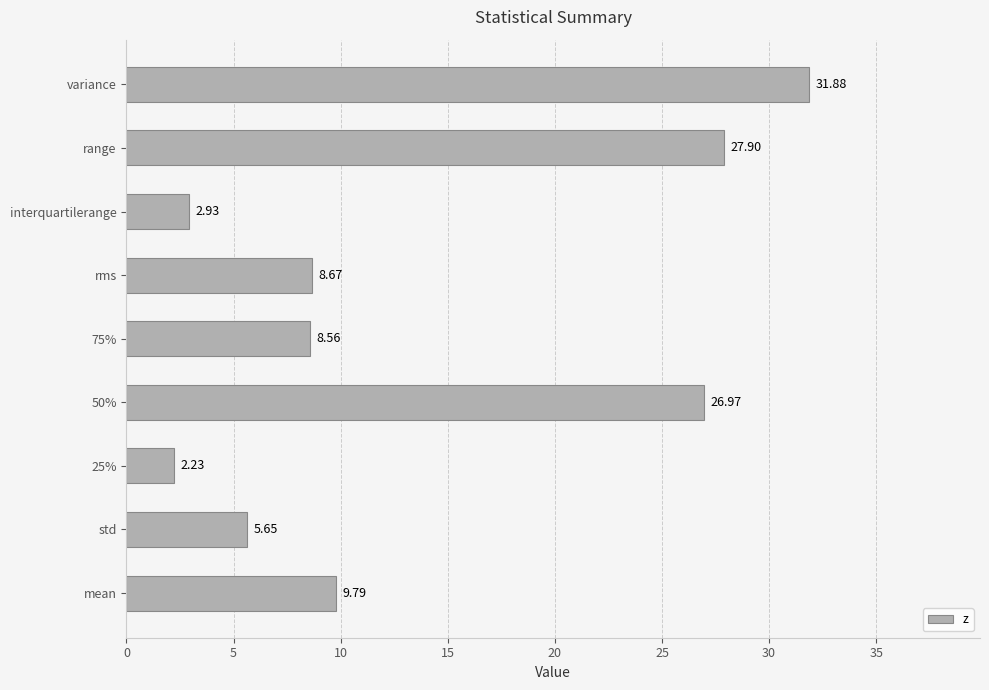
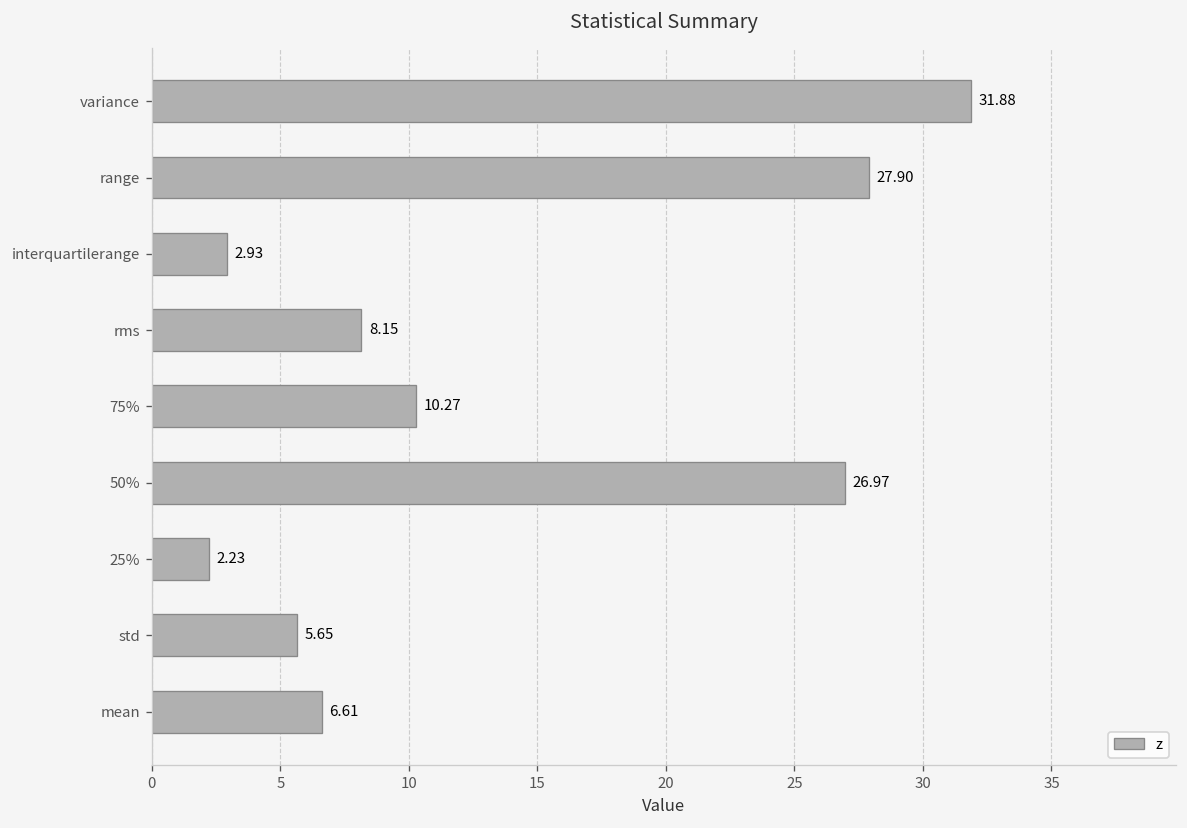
  {
    "variance": 31.88,
    "range": 27.90,
    "interquartilerange": 2.93,
-   "rms": 8.67,
-   "75%": 8.56,
+   "rms": 8.15,
+   "75%": 10.27,
    "50%": 26.97,
    "25%": 2.23,
    "std": 5.65,
-   "mean": 9.79
+   "mean": 6.61
  }
